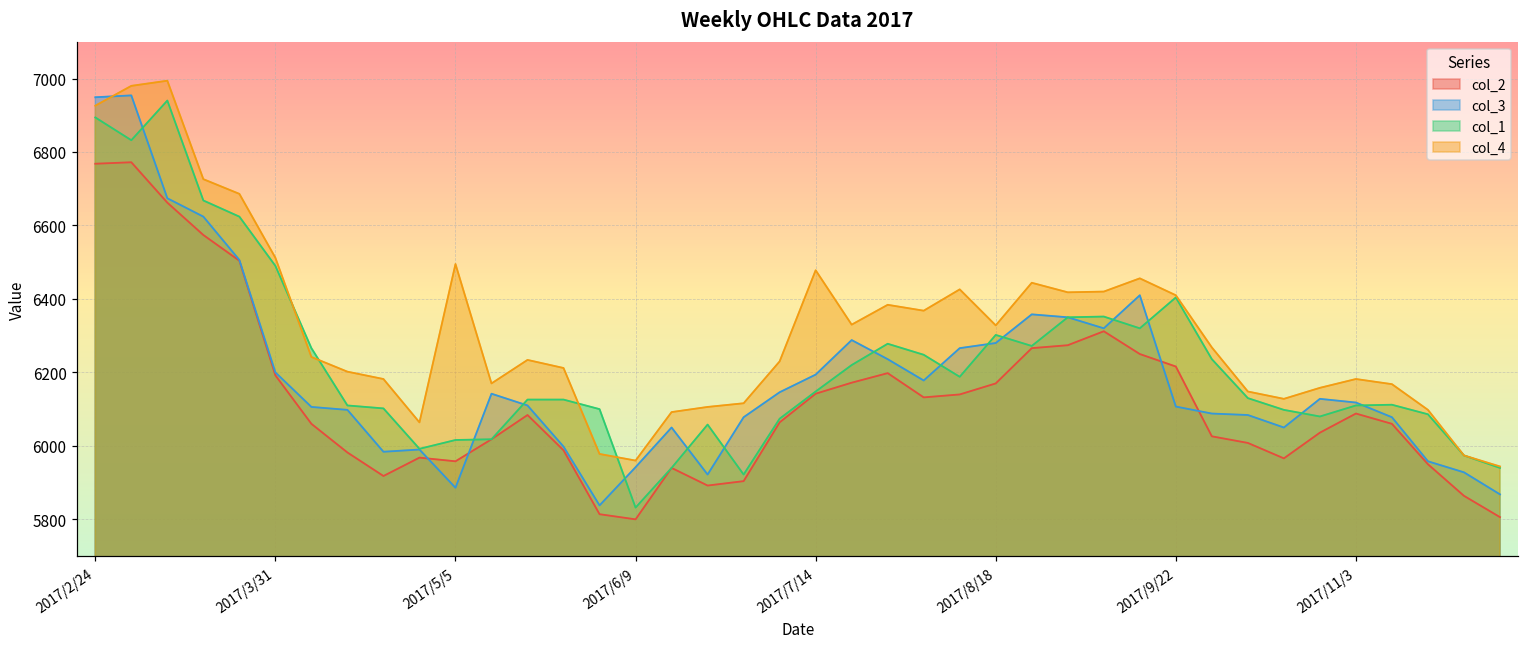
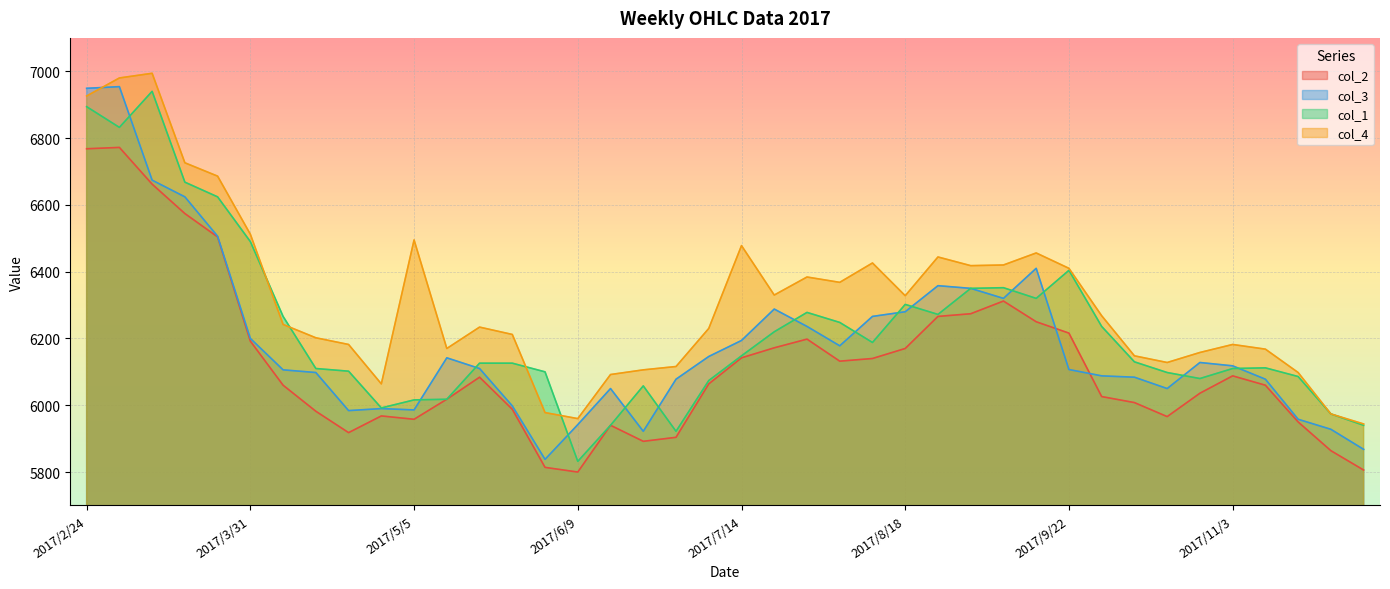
  {
    "col_2": {
      "2017/2/24": 6770,
      "2017/3/31": 6190,
      "2017/5/5": 5960,
      "2017/6/9": 5800,
      "2017/8/18": 6170,
      "2017/9/22": 6220,
      "2017/11/3": 6090
    },
    "col_3": {
      "2017/2/24": 6950,
      "2017/3/31": 6200,
-     "2017/5/5": 5890,
+     "2017/5/5": 5990,
      "2017/6/9": 5940,
      "2017/7/14": 6190,
      "2017/8/18": 6280,
      "2017/9/22": 6110,
      "2017/11/3": 6120
    },
    "col_1": {
      "2017/2/24": 6890,
      "2017/3/31": 6490,
      "2017/5/5": 6020,
      "2017/6/9": 5830,
      "2017/8/18": 6300,
      "2017/11/3": 6110
    },
    "col_4": {
      "2017/2/24": 6930,
      "2017/3/31": 6510,
      "2017/5/5": 6500,
      "2017/6/9": 5960,
      "2017/7/14": 6480,
      "2017/8/18": 6330,
      "2017/11/3": 6180
    }
  }
